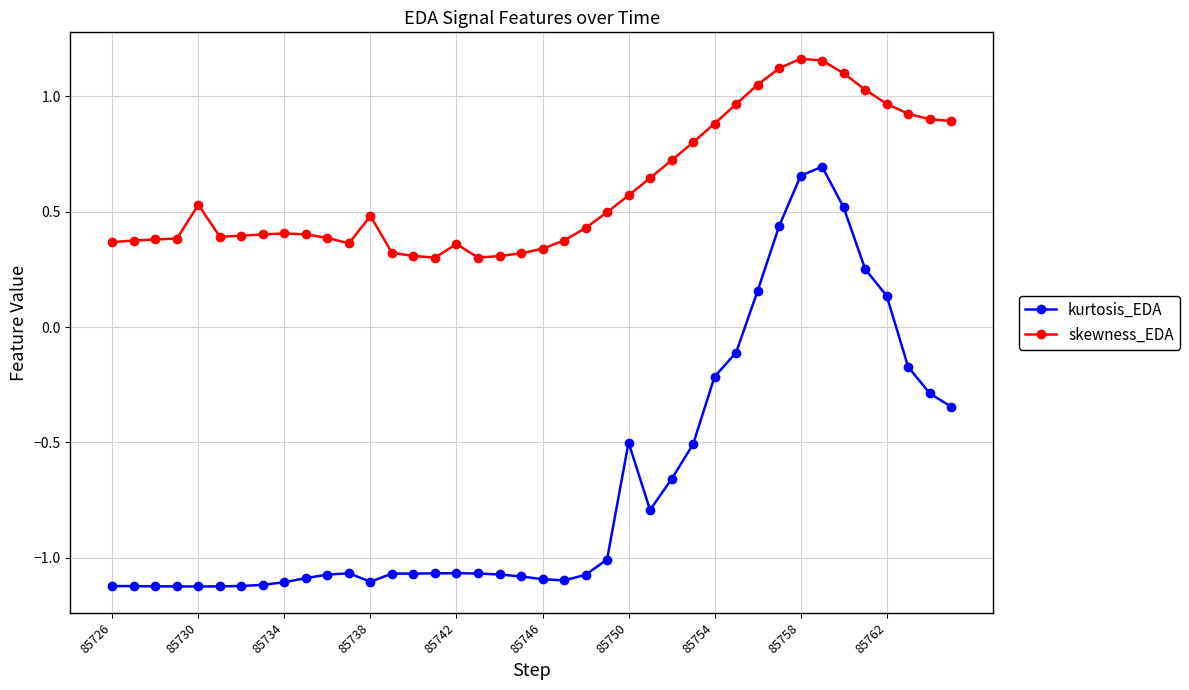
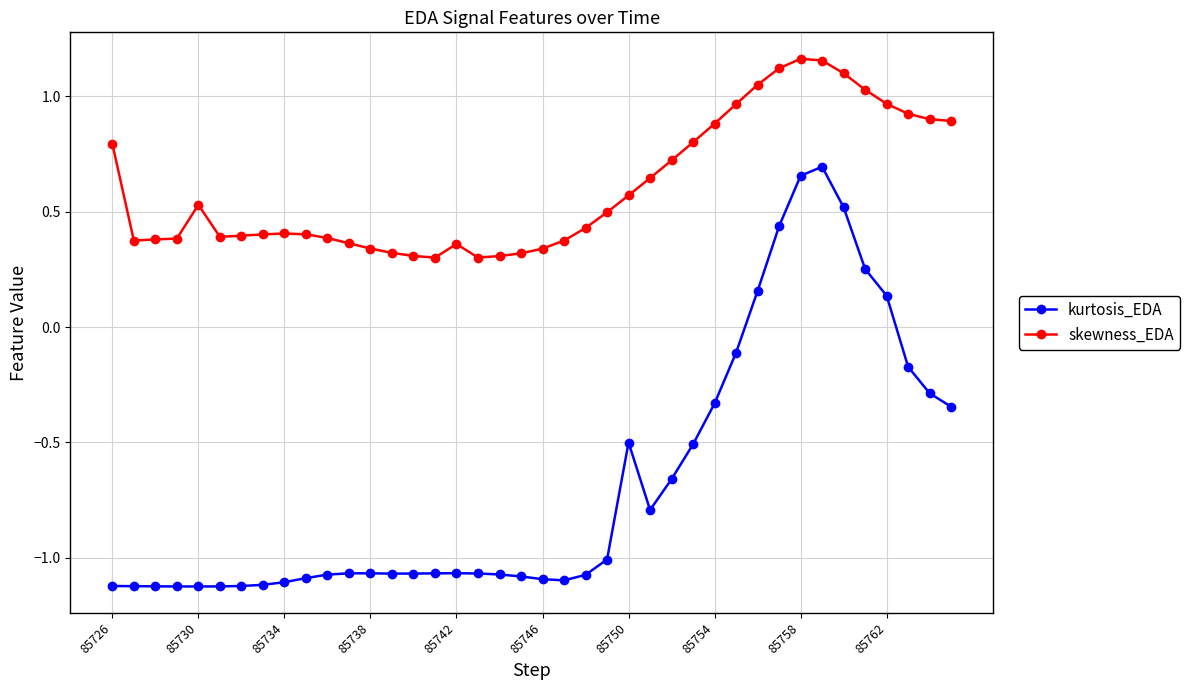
  {
    "kurtosis_EDA": {
      "85726": -1.12,
      "85730": -1.12,
      "85734": -1.11,
-     "85738": -1.10,
+     "85738": -1.07,
      "85742": -1.07,
      "85746": -1.09,
      "85750": -0.50,
-     "85754": -0.21,
+     "85754": -0.33,
      "85758": 0.66,
      "85762": 0.14
    },
    "skewness_EDA": {
-     "85726": 0.37,
+     "85726": 0.79,
      "85730": 0.53,
      "85734": 0.41,
-     "85738": 0.48,
+     "85738": 0.34,
      "85742": 0.36,
      "85746": 0.34,
      "85750": 0.57,
      "85754": 0.88,
      "85758": 1.16,
      "85762": 0.97
    }
  }
